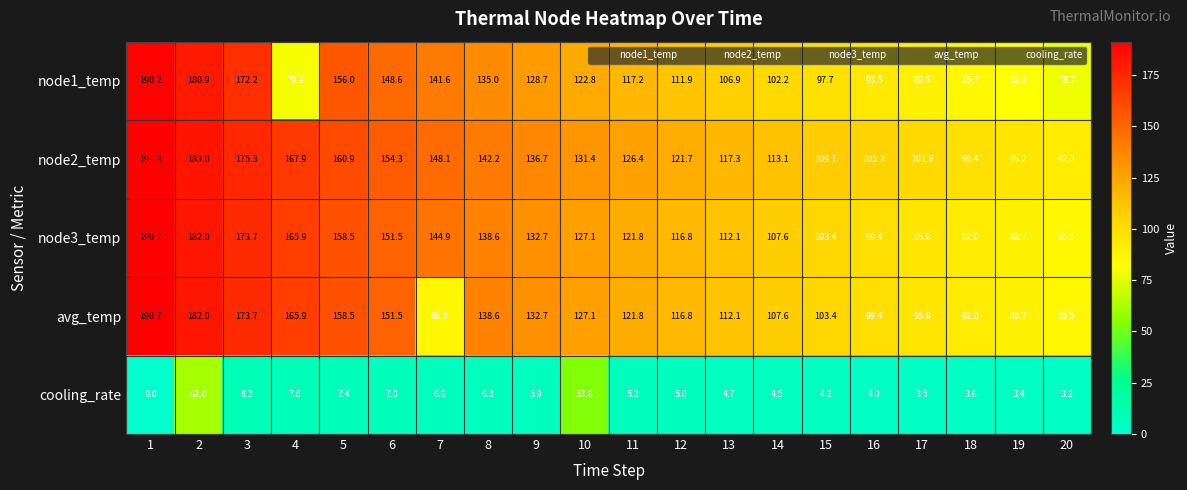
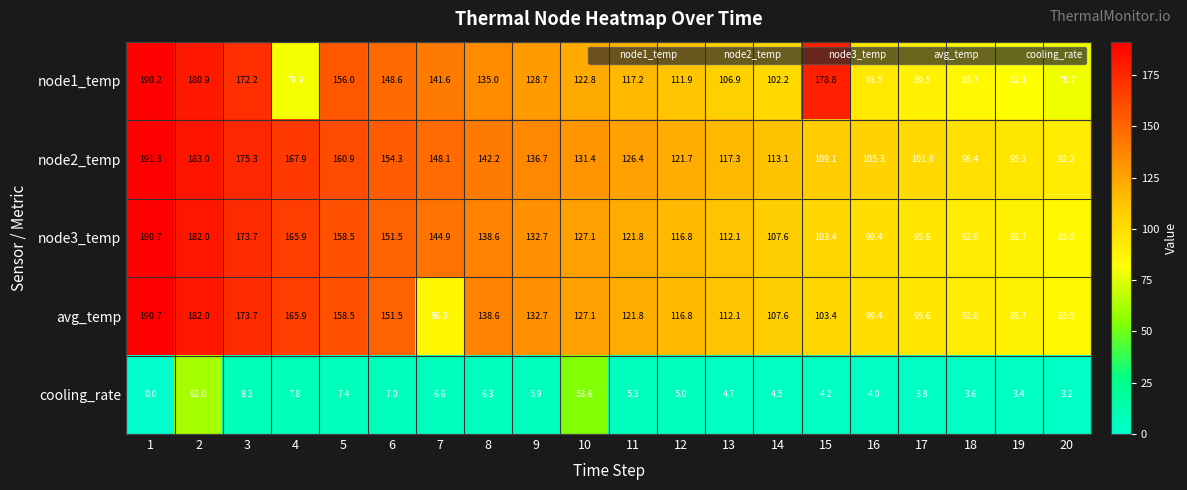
  {
    "node1_temp": {
      "1": 190.2,
      "2": 180.9,
      "3": 172.2,
      "4": 79.9,
      "5": 156.0,
      "6": 148.6,
      "7": 141.6,
      "8": 135.0,
      "9": 128.7,
      "10": 122.8,
      "11": 117.2,
      "12": 111.9,
      "13": 106.9,
      "14": 102.2,
-     "15": 97.7,
+     "15": 178.8,
      "16": 93.5,
      "17": 89.5,
      "18": 85.7,
      "19": 82.1,
      "20": 78.7
    },
    "node2_temp": {
      "1": 191.3,
      "2": 183.0,
      "3": 175.3,
      "4": 167.9,
      "5": 160.9,
      "6": 154.3,
      "7": 148.1,
      "8": 142.2,
      "9": 136.7,
      "10": 131.4,
      "11": 126.4,
      "12": 121.7,
      "13": 117.3,
      "14": 113.1,
      "15": 109.1,
      "16": 105.3,
      "17": 101.8,
      "18": 98.4,
      "19": 95.2,
      "20": 92.2
    },
    "node3_temp": {
      "1": 190.7,
      "2": 182.0,
      "3": 173.7,
      "4": 165.9,
      "5": 158.5,
      "6": 151.5,
      "7": 144.9,
      "8": 138.6,
      "9": 132.7,
      "10": 127.1,
      "11": 121.8,
      "12": 116.8,
      "13": 112.1,
      "14": 107.6,
      "15": 103.4,
      "16": 99.4,
      "17": 95.6,
      "18": 92.0,
      "19": 88.7,
      "20": 85.5
    },
    "avg_temp": {
      "1": 190.7,
      "2": 182.0,
      "3": 173.7,
      "4": 165.9,
      "5": 158.5,
      "6": 151.5,
      "7": 86.0,
      "8": 138.6,
      "9": 132.7,
      "10": 127.1,
      "11": 121.8,
      "12": 116.8,
      "13": 112.1,
      "14": 107.6,
      "15": 103.4,
      "16": 99.4,
      "17": 95.6,
      "18": 92.0,
      "19": 88.7,
      "20": 85.5
    },
    "cooling_rate": {
      "1": 0.0,
      "2": 62.0,
      "3": 8.3,
      "4": 7.8,
      "5": 7.4,
      "6": 7.0,
      "7": 6.6,
      "8": 6.3,
      "9": 5.9,
      "10": 53.6,
      "11": 5.3,
      "12": 5.0,
      "13": 4.7,
      "14": 4.5,
      "15": 4.2,
      "16": 4.0,
      "17": 3.8,
      "18": 3.6,
      "19": 3.4,
      "20": 3.2
    }
  }
